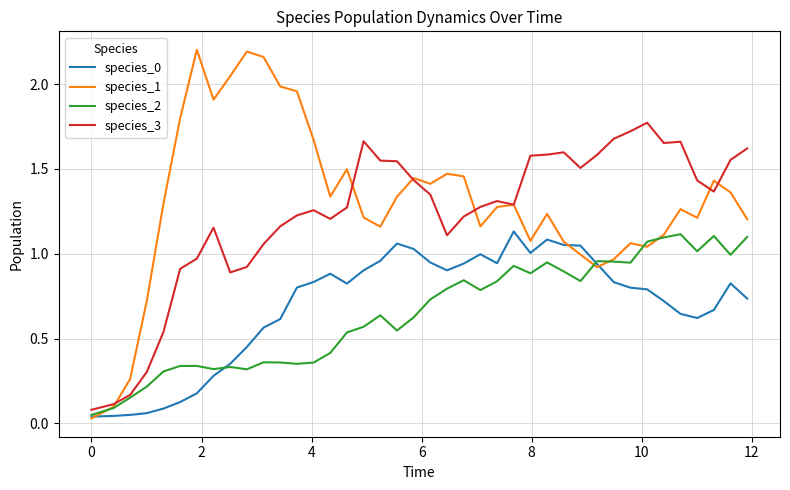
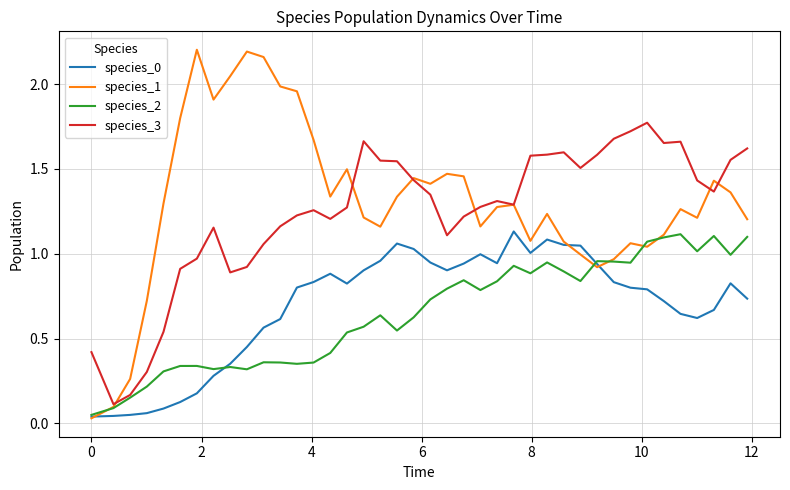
  {
    "species_3": {
-     "0": 0.08
+     "0": 0.42
    }
  }
